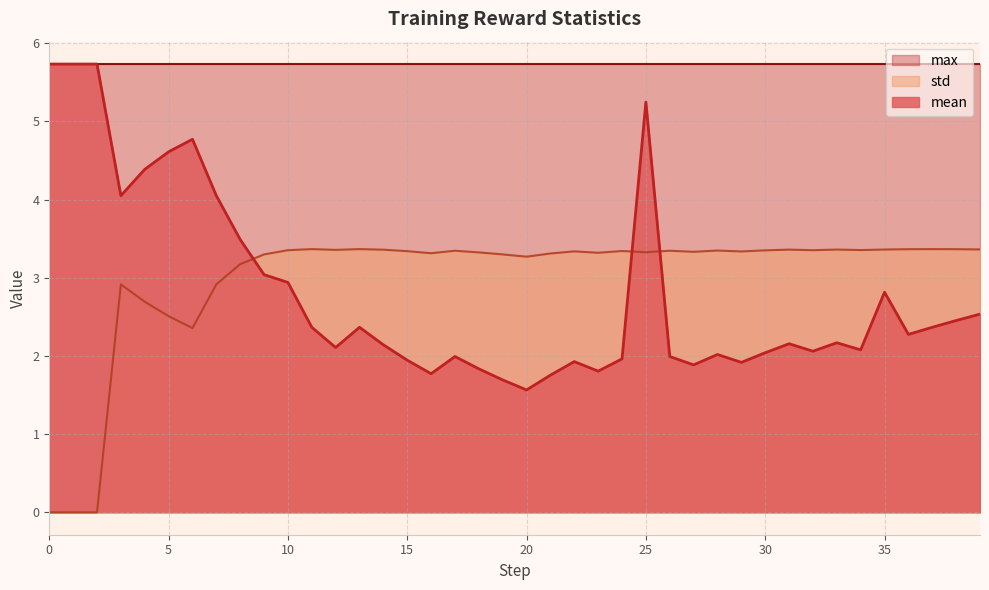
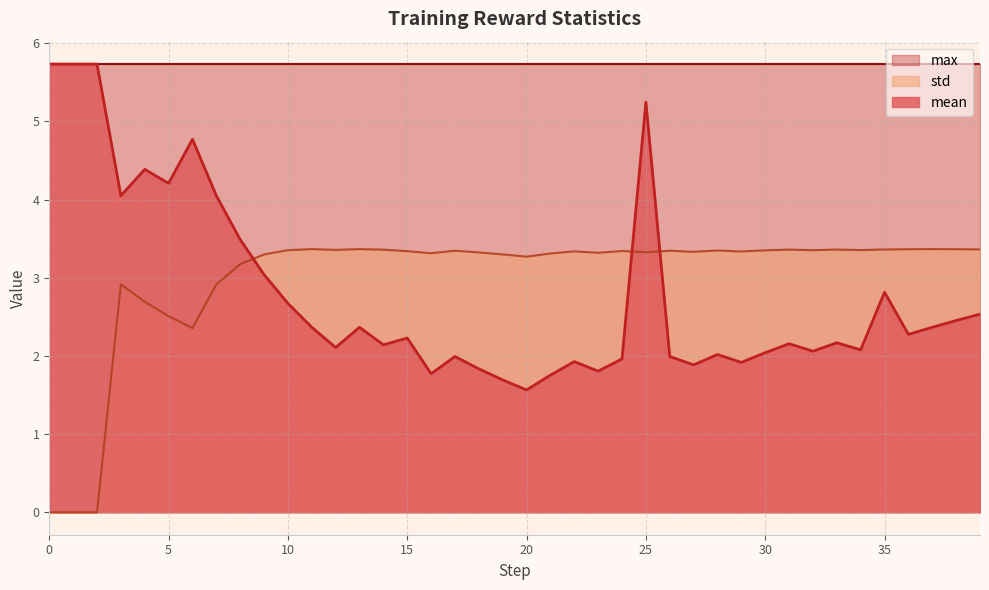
  {
    "mean": {
-     "5": 4.6,
-     "10": 2.9,
-     "15": 1.9,
+     "5": 4.2,
+     "10": 2.7,
+     "15": 2.2,
      "20": 1.6,
      "25": 5.2,
      "30": 2.0,
      "35": 2.8
    }
  }
